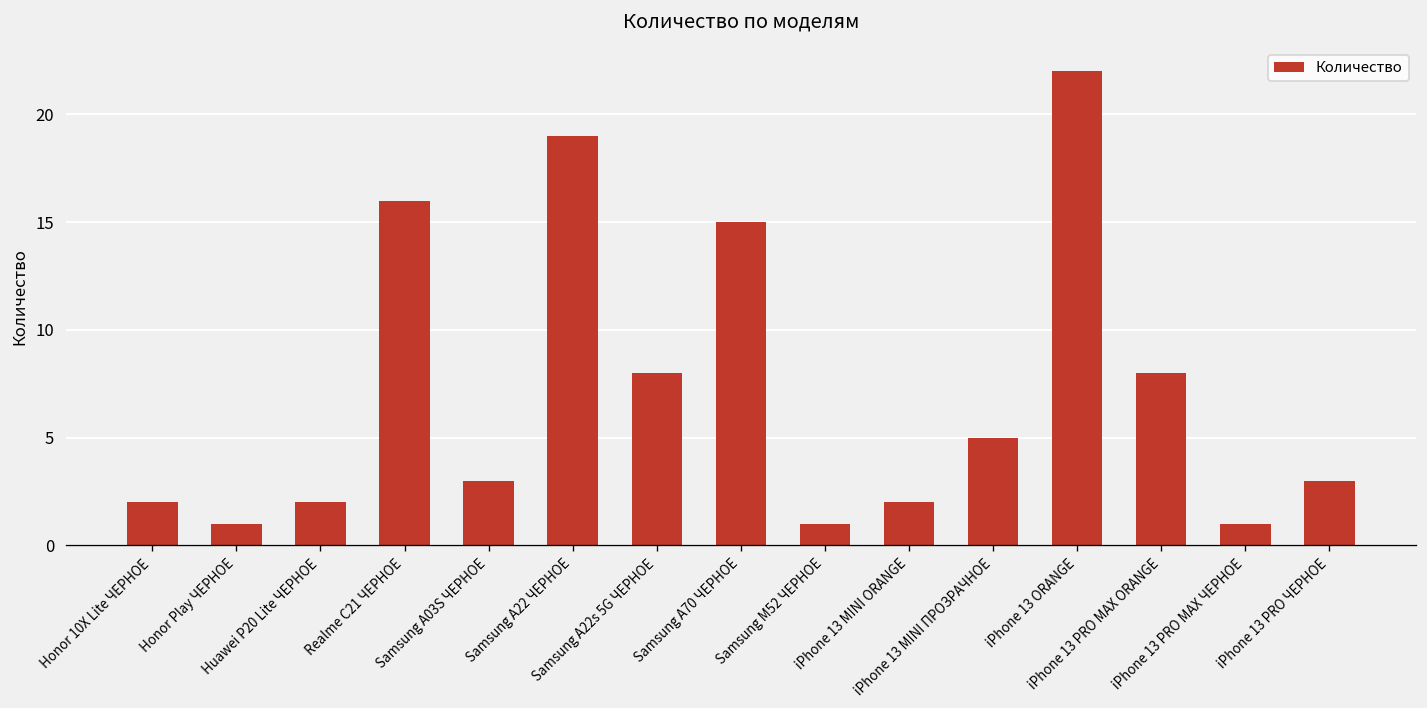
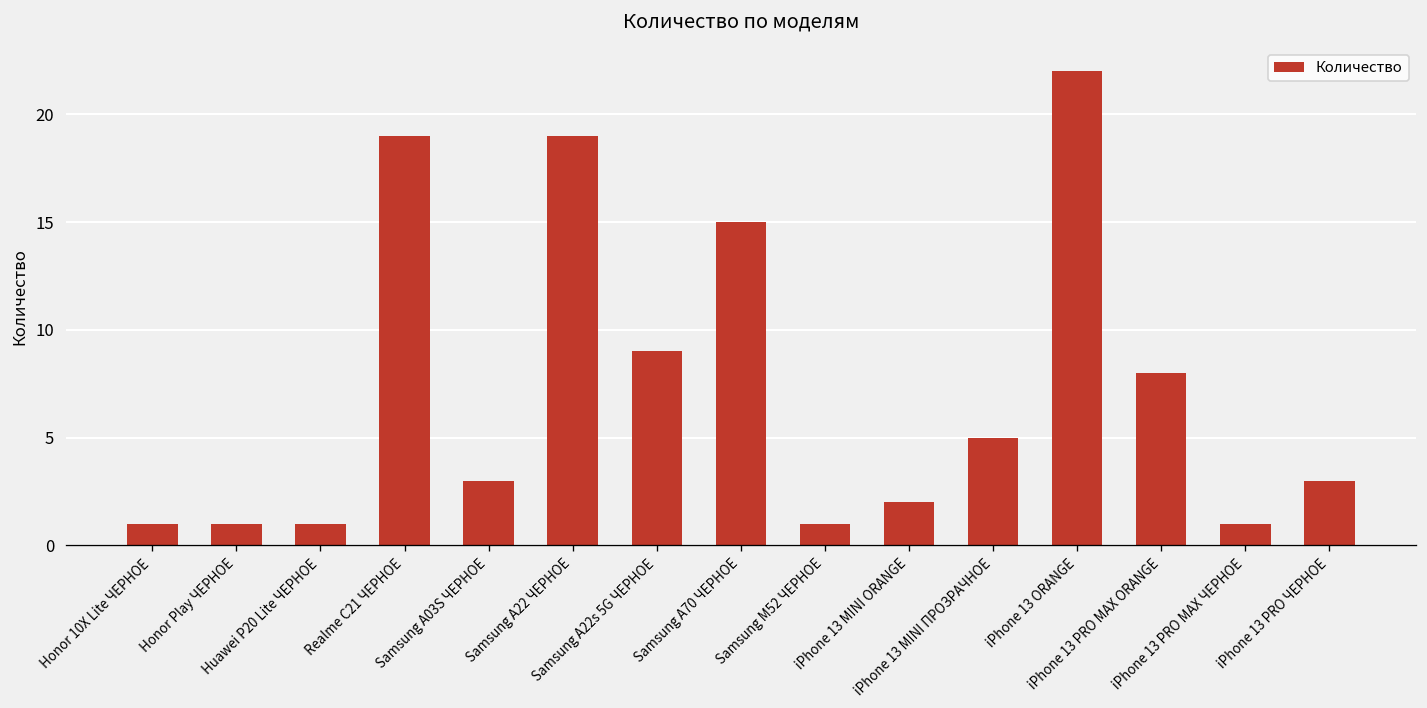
  {
-   "Honor 10X Lite ЧЕРНОЕ": 2,
+   "Honor 10X Lite ЧЕРНОЕ": 1,
    "Honor Play ЧЕРНОЕ": 1,
-   "Huawei P20 Lite ЧЕРНОЕ": 2,
-   "Realme C21 ЧЕРНОЕ": 16,
+   "Huawei P20 Lite ЧЕРНОЕ": 1,
+   "Realme C21 ЧЕРНОЕ": 19,
    "Samsung A03S ЧЕРНОЕ": 3,
    "Samsung A22 ЧЕРНОЕ": 19,
-   "Samsung A22s 5G ЧЕРНОЕ": 8,
+   "Samsung A22s 5G ЧЕРНОЕ": 9,
    "Samsung A70 ЧЕРНОЕ": 15,
    "Samsung M52 ЧЕРНОЕ": 1,
    "iPhone 13 MINI ORANGE": 2,
    "iPhone 13 MINI ПРОЗРАЧНОЕ": 5,
    "iPhone 13 ORANGE": 22,
    "iPhone 13 PRO MAX ORANGE": 8,
    "iPhone 13 PRO MAX ЧЕРНОЕ": 1,
    "iPhone 13 PRO ЧЕРНОЕ": 3
  }
